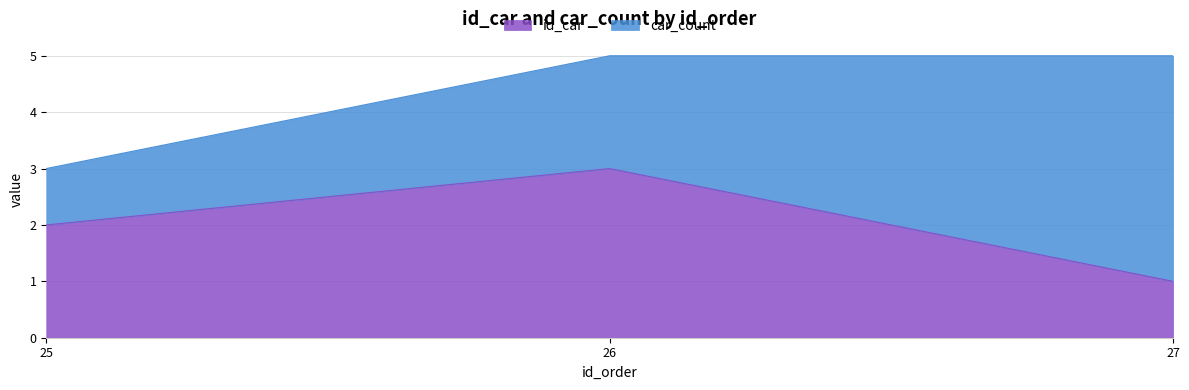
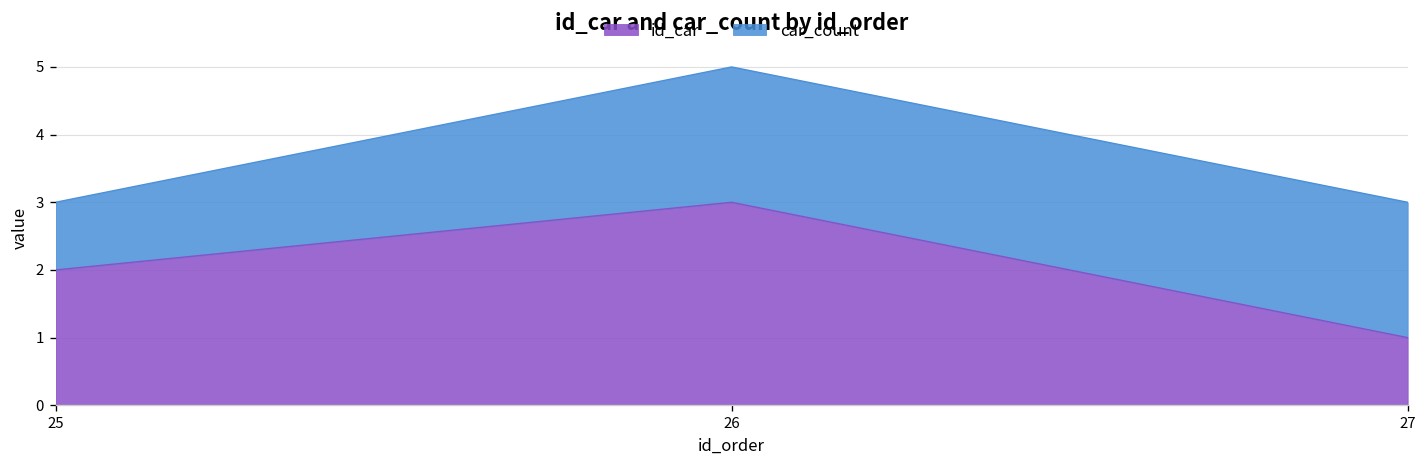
  {
    "id_car": {
      "25": 2,
      "26": 3,
      "27": 1
    },
    "car_count": {
      "25": 1,
      "26": 2,
-     "27": 4
+     "27": 2
    }
  }
